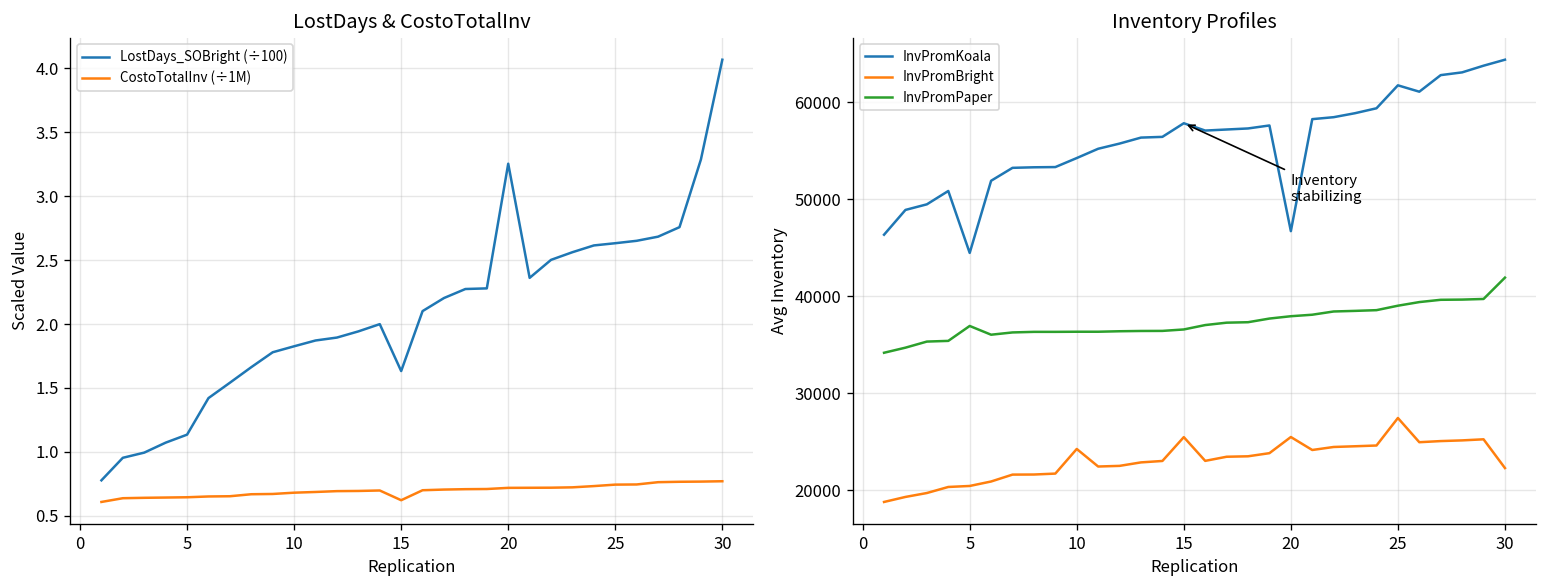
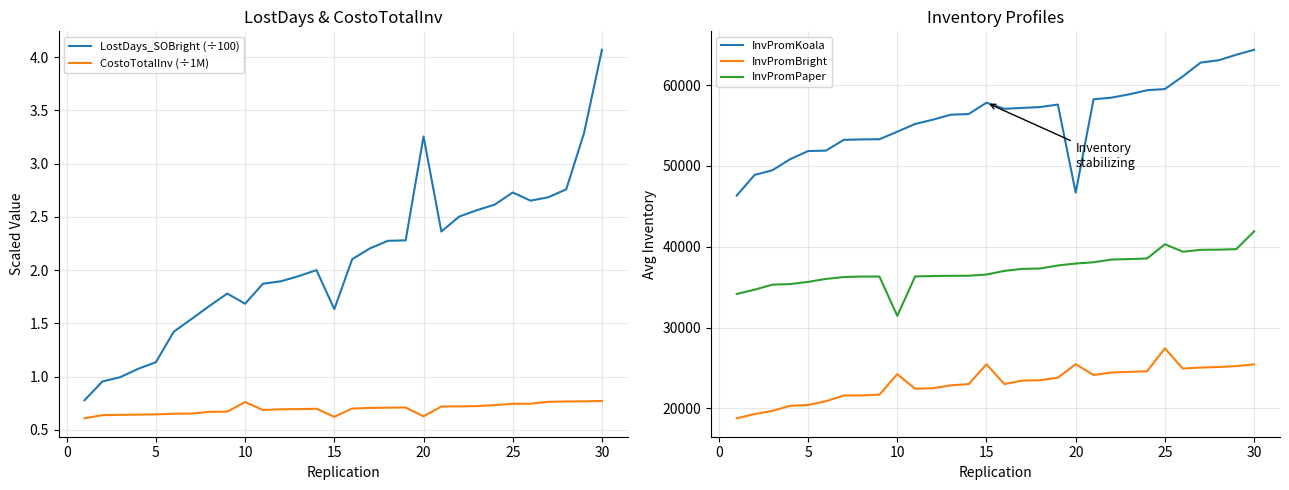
  {
    "LostDays & CostoTotalInv": {
      "LostDays_SOBright (÷100)": {
        "5": 1.13,
-       "10": 1.83,
+       "10": 1.68,
        "15": 1.63,
        "20": 3.25,
-       "25": 2.63,
+       "25": 2.73,
        "30": 4.07
      },
      "CostoTotalInv (÷1M)": {
        "5": 0.64,
-       "10": 0.68,
+       "10": 0.76,
        "15": 0.62,
-       "20": 0.72,
+       "20": 0.63,
        "25": 0.74,
        "30": 0.77
      }
    },
    "Inventory Profiles": {
      "InvPromKoala": {
-       "5": 44000,
+       "5": 52000,
        "10": 54000,
        "15": 58000,
        "20": 47000,
-       "25": 62000,
+       "25": 60000,
        "30": 64000
      },
      "InvPromBright": {
        "5": 20000,
        "10": 24000,
        "15": 25000,
        "20": 25000,
        "25": 27000,
-       "30": 22000
+       "30": 25000
      },
      "InvPromPaper": {
-       "5": 37000,
-       "10": 36000,
+       "5": 36000,
+       "10": 31000,
        "15": 37000,
        "20": 38000,
-       "25": 39000,
+       "25": 40000,
        "30": 42000
      }
    }
  }
